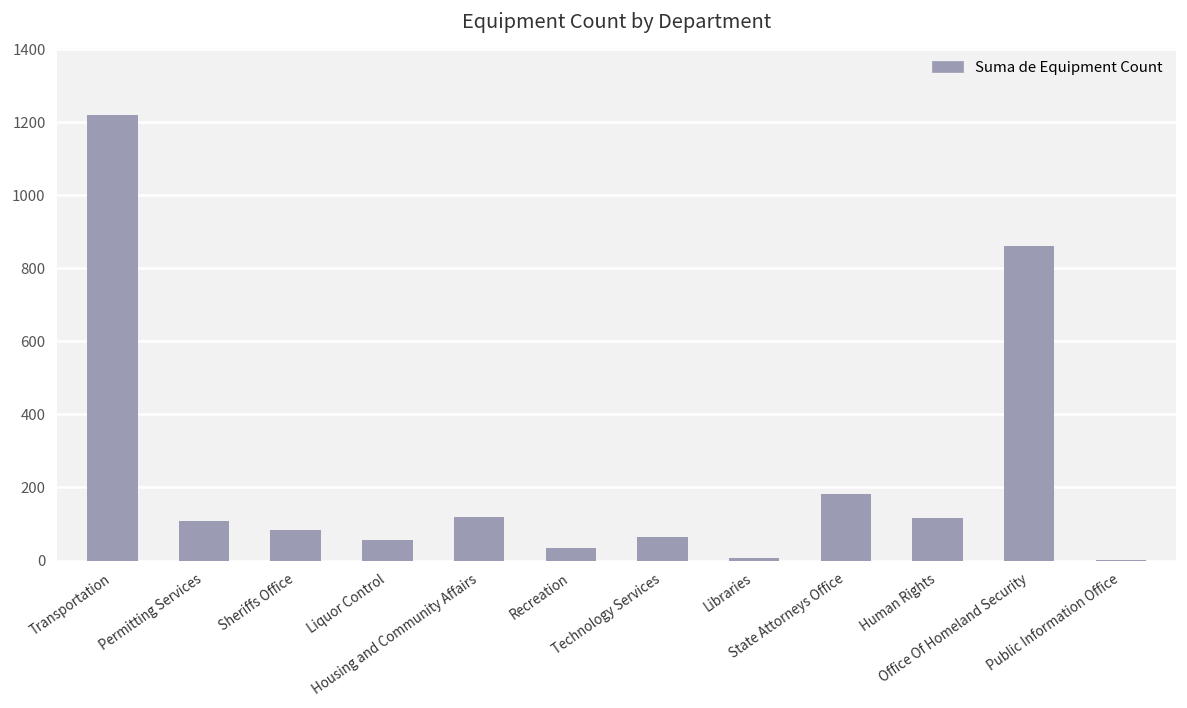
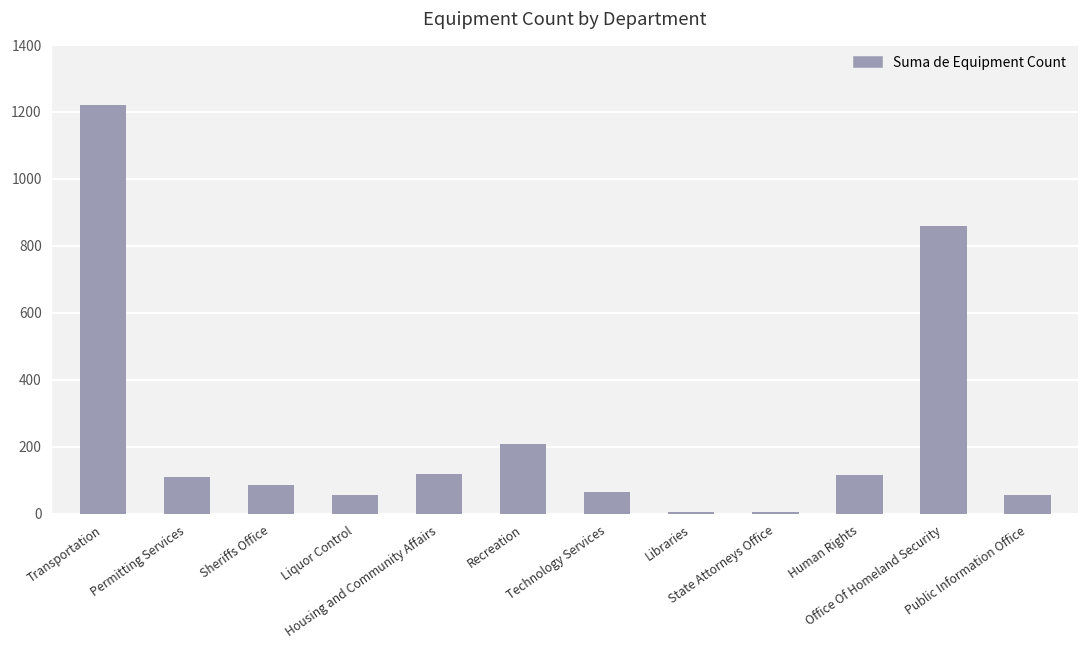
  {
    "Transportation": 1220,
    "Permitting Services": 110,
    "Sheriffs Office": 90,
    "Liquor Control": 60,
    "Housing and Community Affairs": 120,
-   "Recreation": 40,
+   "Recreation": 210,
    "Technology Services": 70,
-   "State Attorneys Office": 180,
+   "State Attorneys Office": 10,
    "Human Rights": 120,
    "Office Of Homeland Security": 860,
-   "Public Information Office": 0
+   "Public Information Office": 60
  }
